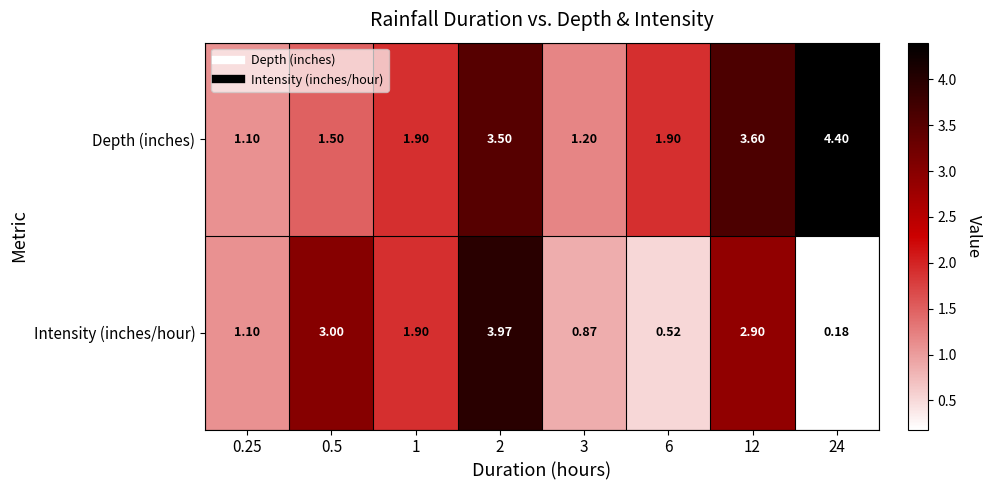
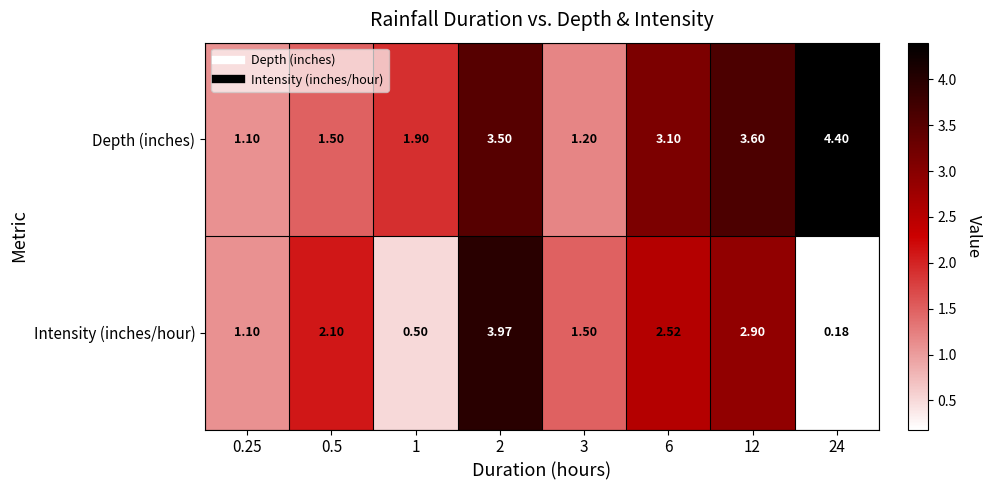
  {
    "Depth (inches)": {
      "0.25": 1.10,
      "0.5": 1.50,
      "1": 1.90,
      "2": 3.50,
      "3": 1.20,
-     "6": 1.90,
+     "6": 3.10,
      "12": 3.60,
      "24": 4.40
    },
    "Intensity (inches/hour)": {
      "0.25": 1.10,
-     "0.5": 3.00,
-     "1": 1.90,
+     "0.5": 2.10,
+     "1": 0.50,
      "2": 3.97,
-     "3": 0.87,
-     "6": 0.52,
+     "3": 1.50,
+     "6": 2.52,
      "12": 2.90,
      "24": 0.18
    }
  }
